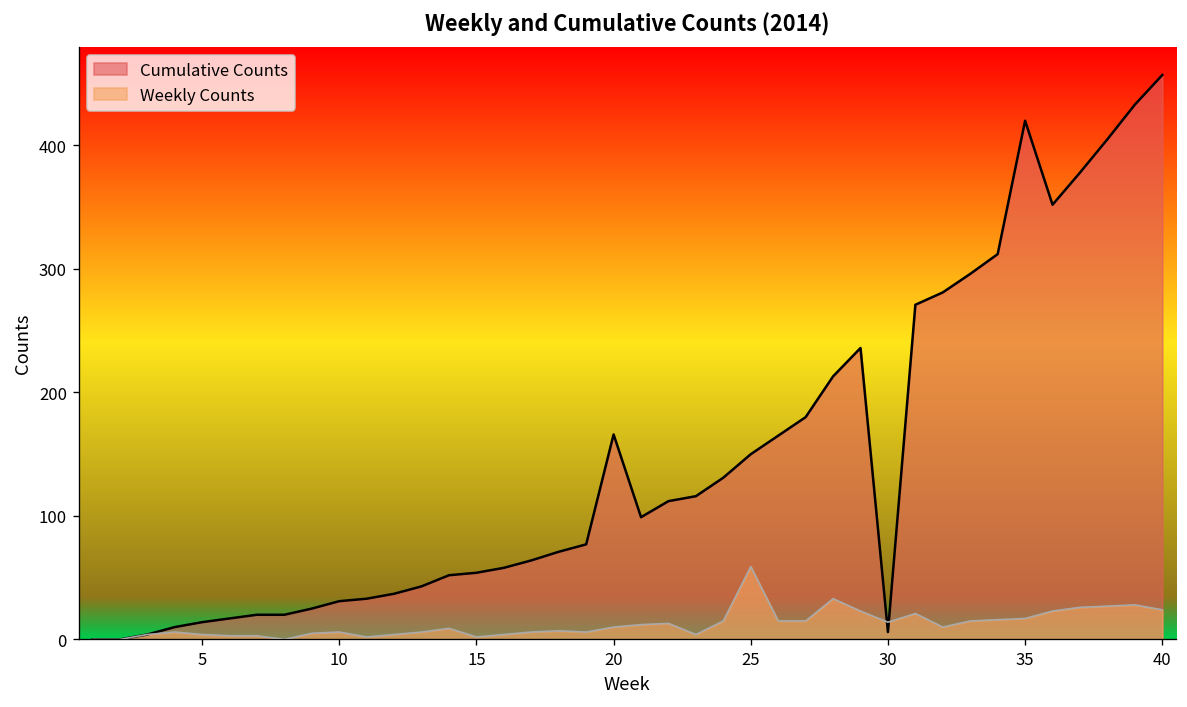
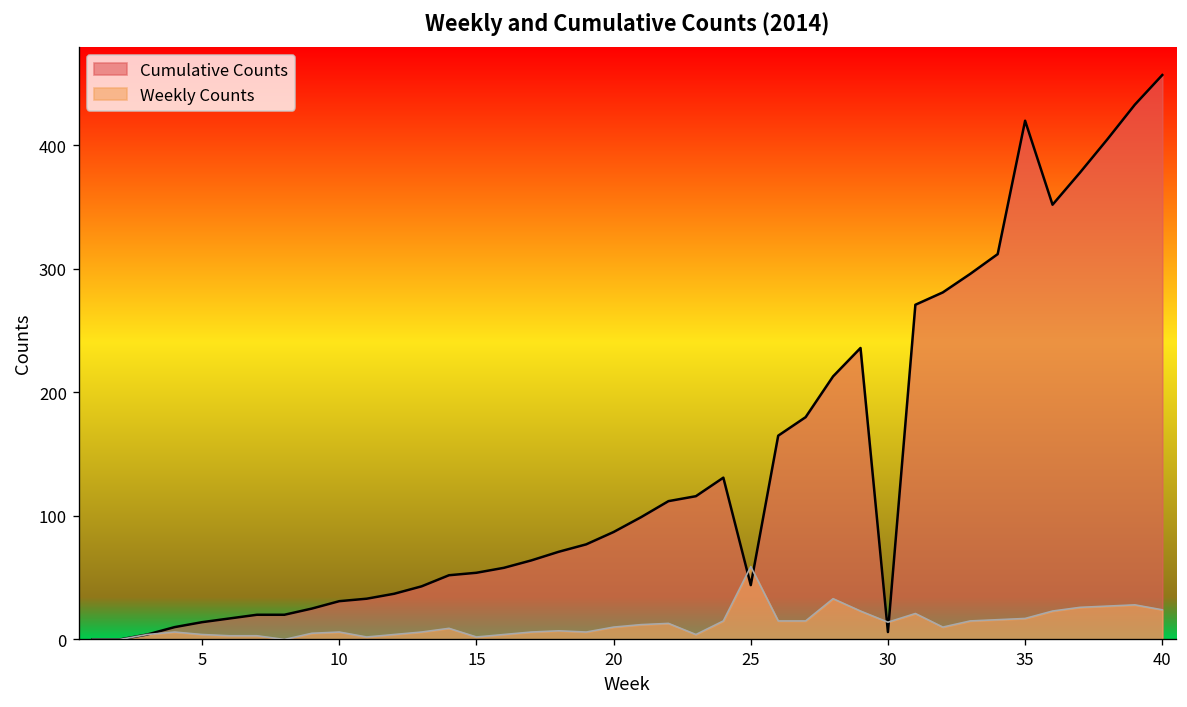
  {
    "Cumulative Counts": {
      "5": 14,
      "10": 31,
      "15": 54,
-     "20": 166,
-     "25": 150,
+     "20": 87,
+     "25": 44,
      "30": 6,
      "35": 420,
      "40": 457
    },
    "Weekly Counts": {
      "5": 4,
      "10": 6,
      "15": 2,
      "20": 10,
      "25": 59,
      "30": 14,
      "35": 17,
      "40": 24
    }
  }
